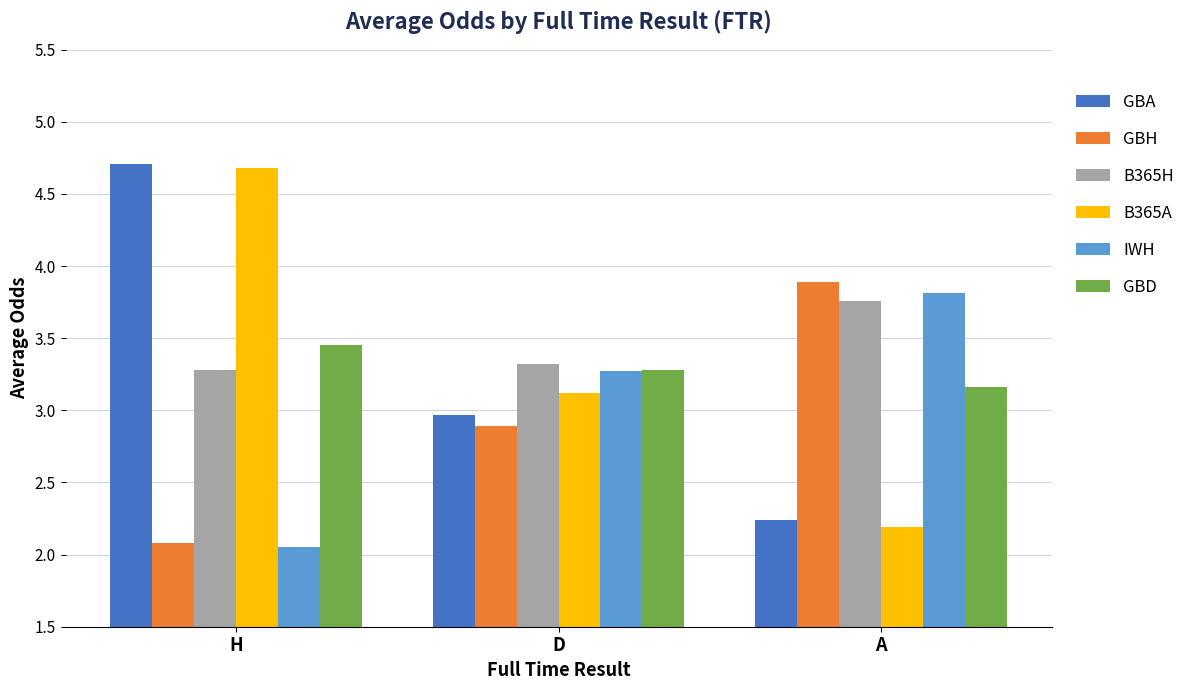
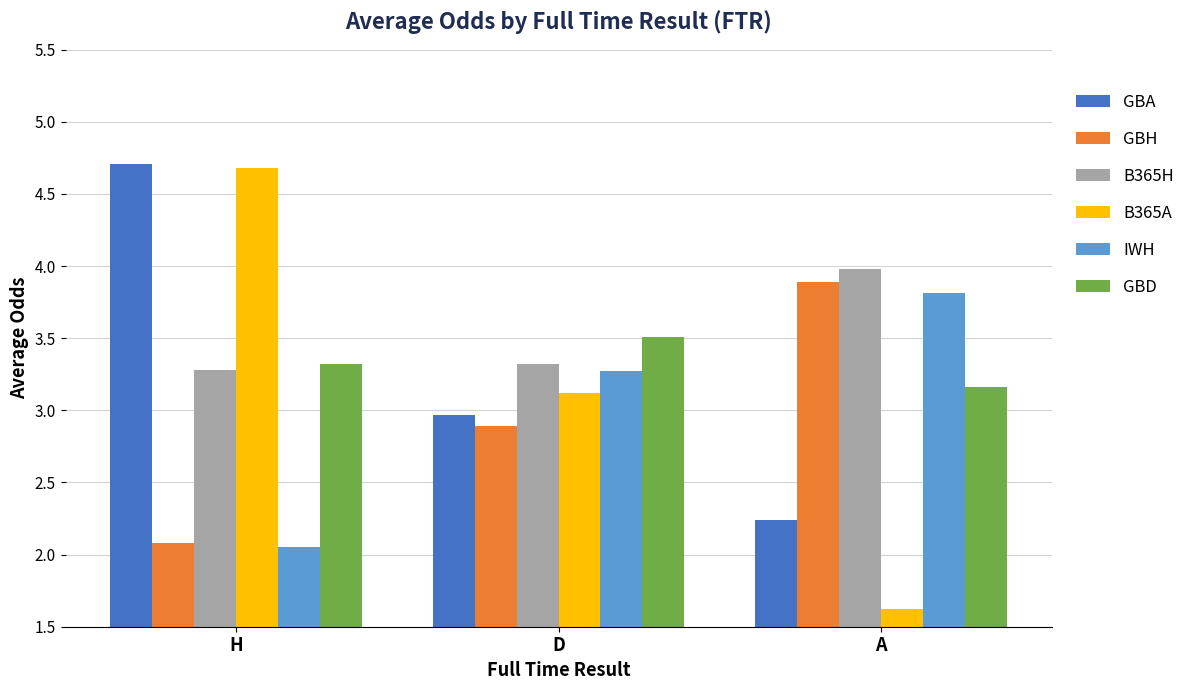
  {
    "GBH": {
      "H": 2.08,
      "D": 2.89,
      "A": 3.89
    },
    "B365H": {
      "H": 3.28,
      "D": 3.32,
-     "A": 3.76
+     "A": 3.98
    },
    "B365A": {
      "H": 4.68,
      "D": 3.12,
-     "A": 2.19
+     "A": 1.62
    },
    "GBD": {
-     "H": 3.45,
-     "D": 3.28,
+     "H": 3.32,
+     "D": 3.51,
      "A": 3.16
    }
  }
